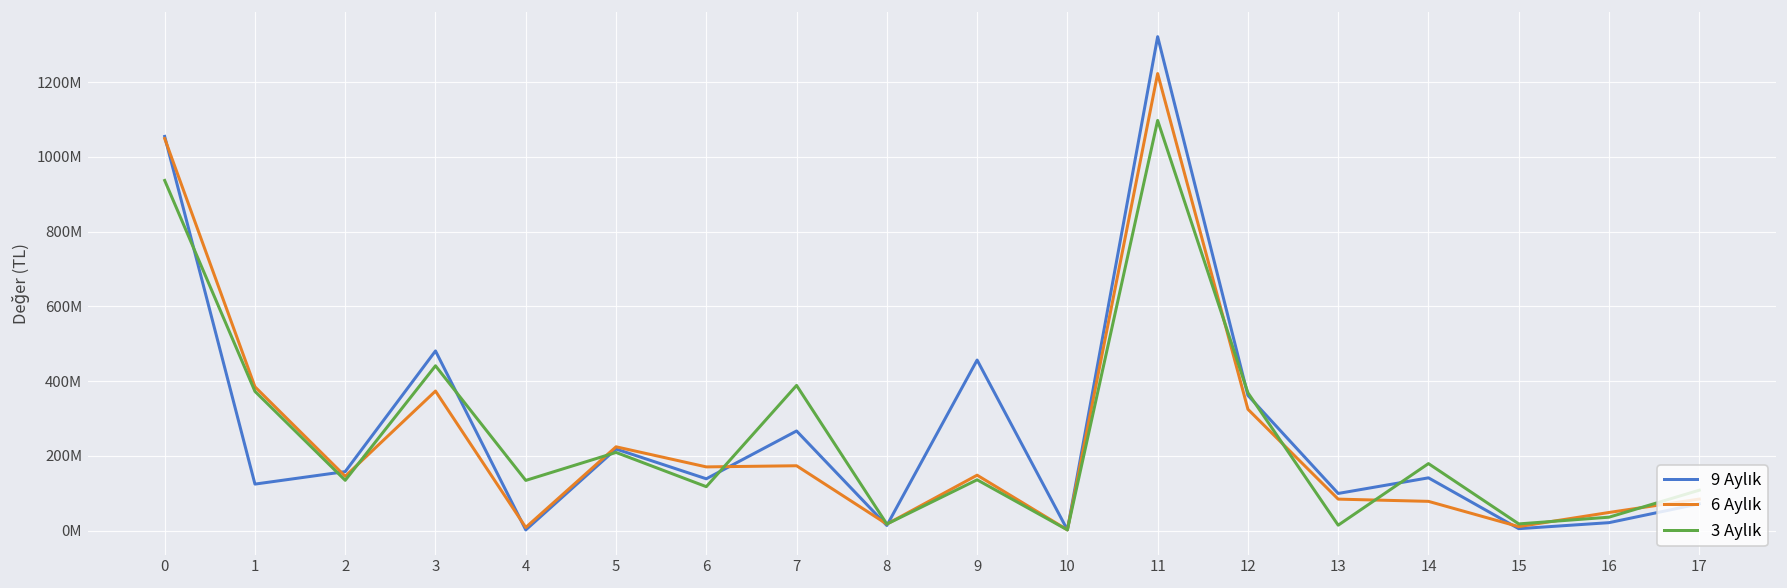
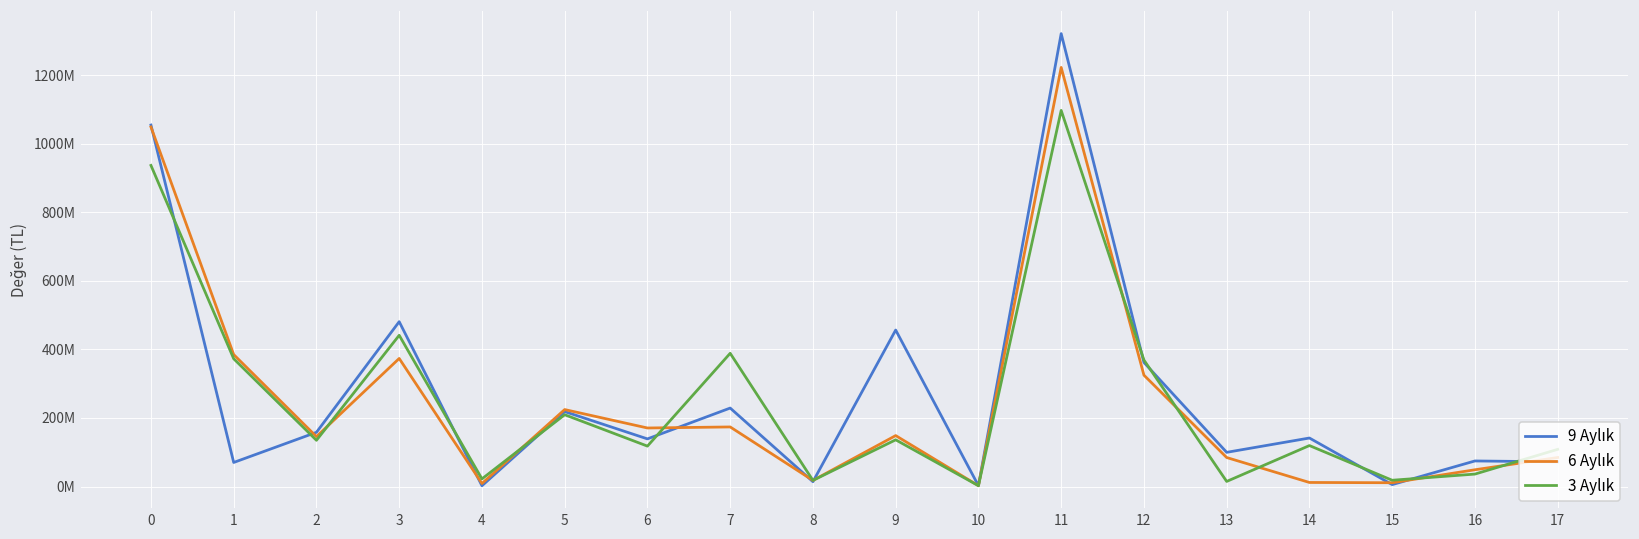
  {
    "9 Aylık": {
-     "1": 120000000,
+     "1": 70000000,
      "2": 160000000,
      "3": 480000000,
      "6": 140000000,
-     "7": 270000000,
+     "7": 230000000,
      "9": 460000000,
      "11": 1320000000,
      "13": 100000000,
      "14": 140000000,
-     "16": 20000000
+     "16": 70000000
    },
    "6 Aylık": {
      "1": 390000000,
      "2": 150000000,
      "3": 370000000,
      "6": 170000000,
      "7": 170000000,
      "9": 150000000,
      "11": 1220000000,
      "12": 320000000,
      "13": 80000000,
-     "14": 80000000,
+     "14": 10000000,
      "16": 50000000
    },
    "3 Aylık": {
      "0": 940000000,
      "1": 370000000,
      "2": 130000000,
      "3": 440000000,
-     "4": 130000000,
+     "4": 20000000,
      "5": 210000000,
      "6": 120000000,
      "7": 390000000,
      "9": 140000000,
      "11": 1100000000,
      "13": 10000000,
-     "14": 180000000,
+     "14": 120000000,
      "16": 40000000
    }
  }
